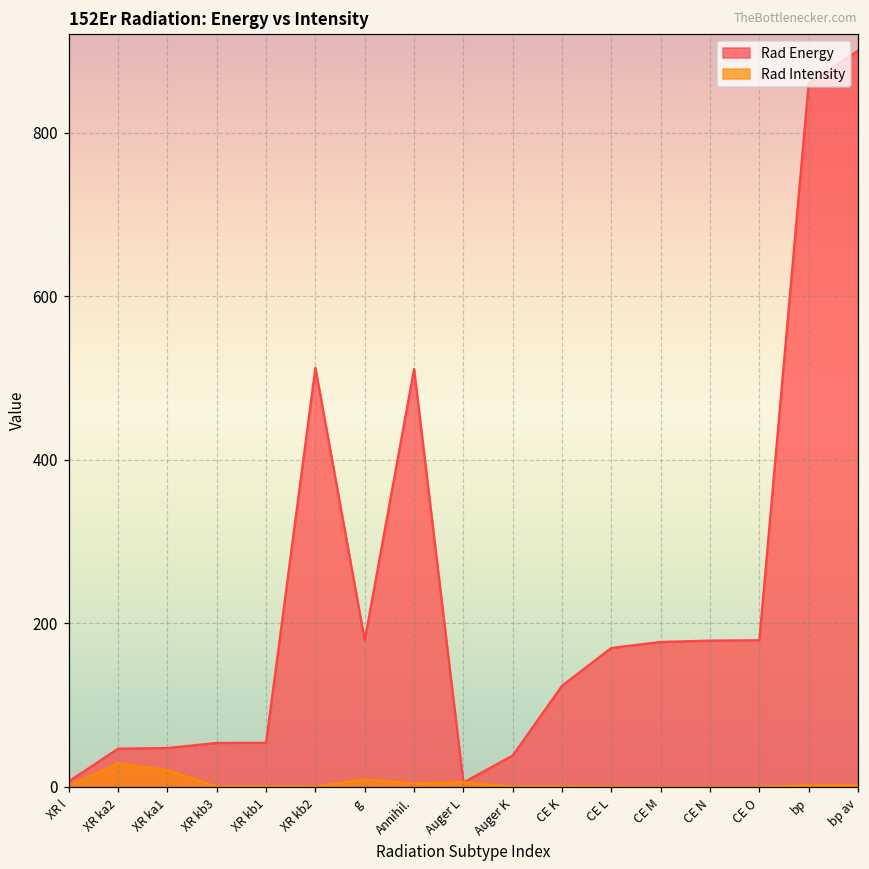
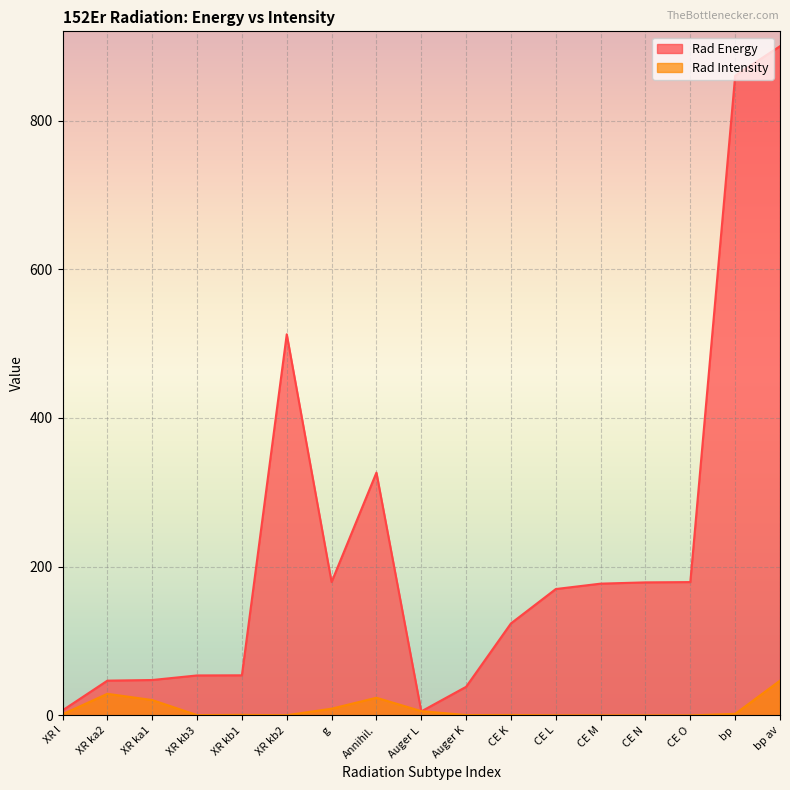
  {
    "Rad Energy": {
      "XR l": 10,
      "XR ka2": 50,
      "XR ka1": 50,
      "XR kb3": 50,
      "XR kb1": 50,
      "XR kb2": 510,
      "g": 180,
-     "Annihil.": 510,
+     "Annihil.": 330,
      "Auger K": 40,
      "CE K": 120,
      "CE L": 170,
      "CE M": 180,
      "CE N": 180,
      "CE O": 180,
      "bp av": 900
    },
    "Rad Intensity": {
      "XR l": 0,
      "XR ka2": 30,
      "XR ka1": 20,
      "XR kb3": 0,
      "XR kb1": 0,
      "XR kb2": 0,
      "g": 10,
-     "Annihil.": 0,
+     "Annihil.": 20,
      "Auger K": 0,
      "CE K": 0,
      "CE L": 0,
      "CE M": 0,
      "CE N": 0,
      "CE O": 0,
      "bp": 0,
-     "bp av": 0
+     "bp av": 50
    }
  }
